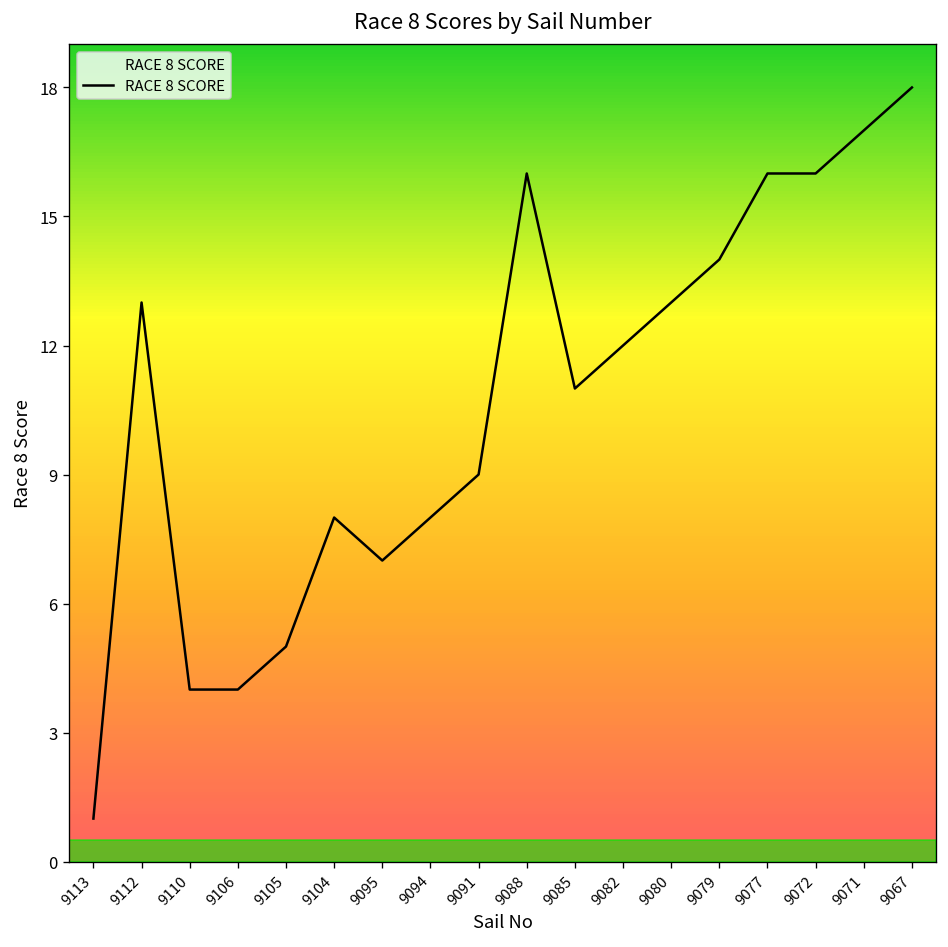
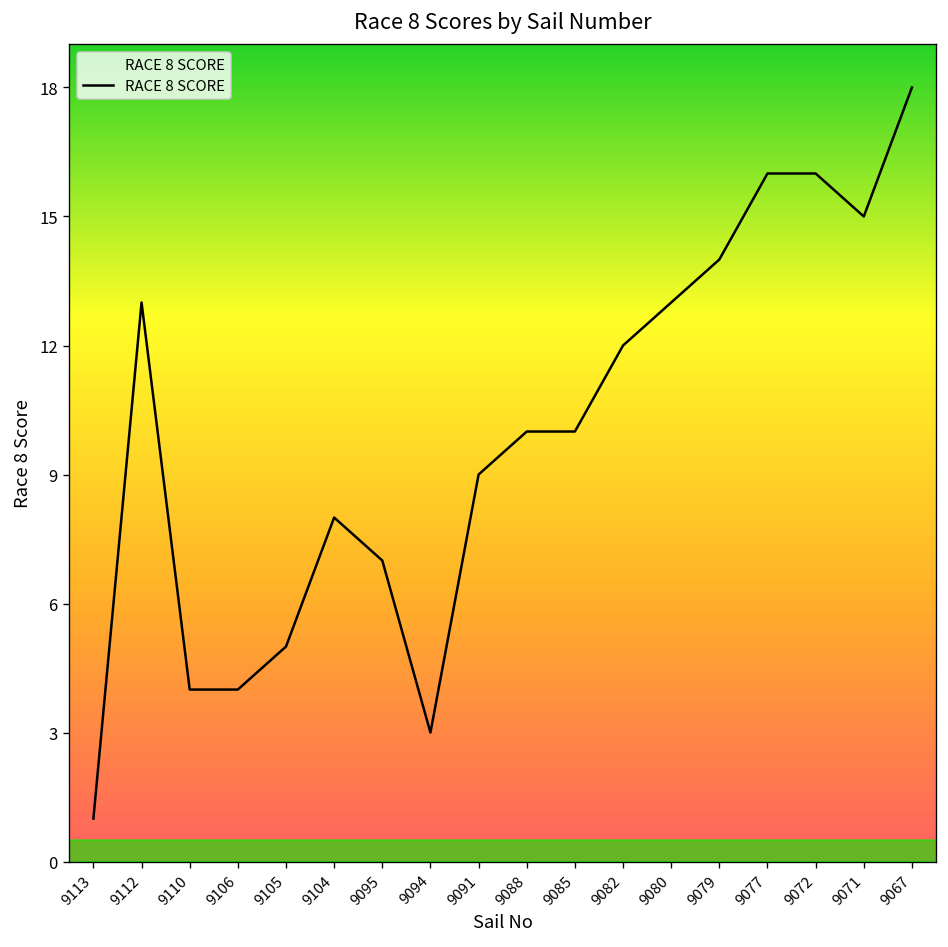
  {
    "9113": 1,
    "9112": 13,
    "9110": 4,
    "9106": 4,
    "9105": 5,
    "9104": 8,
    "9095": 7,
-   "9094": 8,
+   "9094": 3,
    "9091": 9,
-   "9088": 16,
-   "9085": 11,
+   "9088": 10,
+   "9085": 10,
    "9082": 12,
    "9080": 13,
    "9079": 14,
    "9077": 16,
    "9072": 16,
-   "9071": 17,
+   "9071": 15,
    "9067": 18
  }
